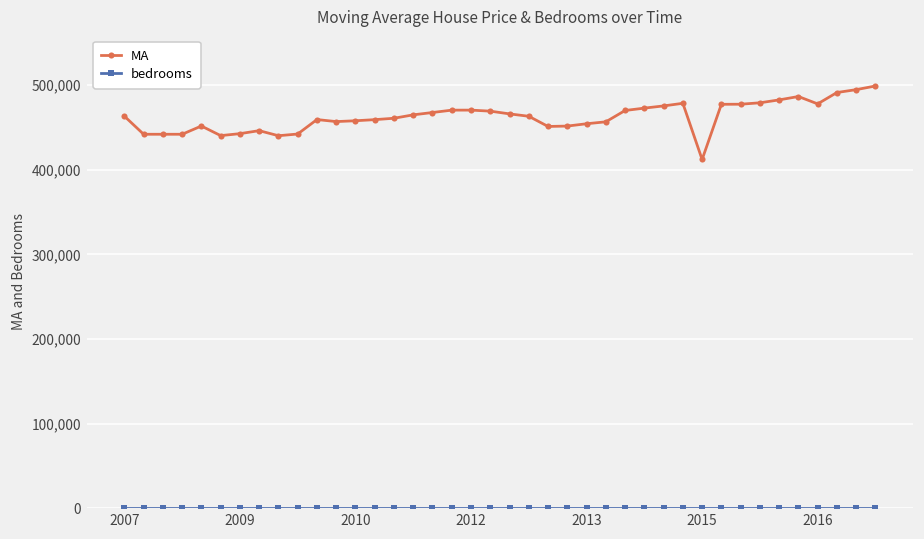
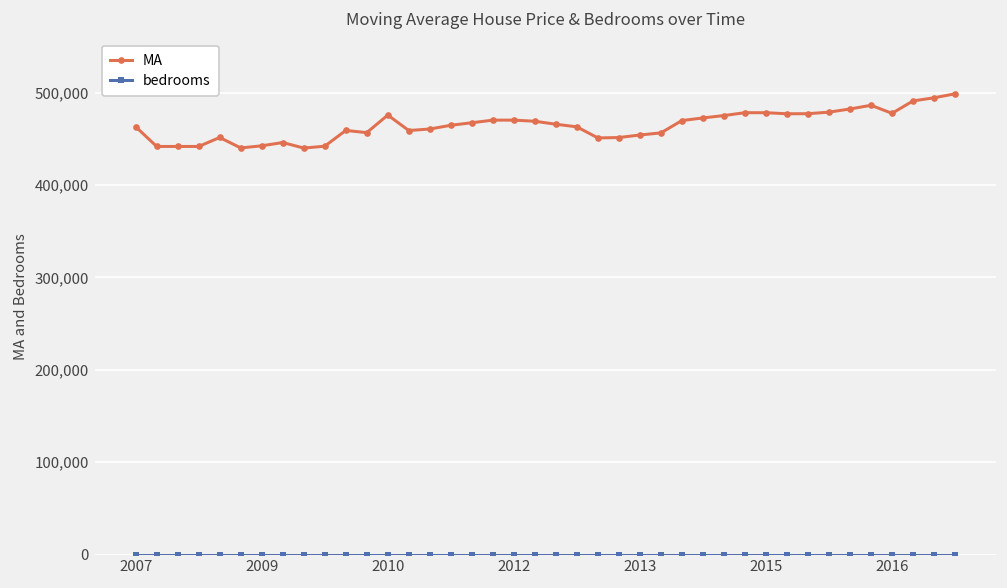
  {
    "MA": {
      "2007": "460,000",
      "2009": "440,000",
-     "2010": "460,000",
+     "2010": "480,000",
      "2012": "470,000",
      "2013": "450,000",
-     "2015": "410,000",
+     "2015": "480,000",
      "2016": "480,000"
    },
    "bedrooms": {
      "2007": "0",
      "2009": "0",
      "2010": "0",
      "2012": "0",
      "2013": "0",
      "2015": "0",
      "2016": "0"
    }
  }
